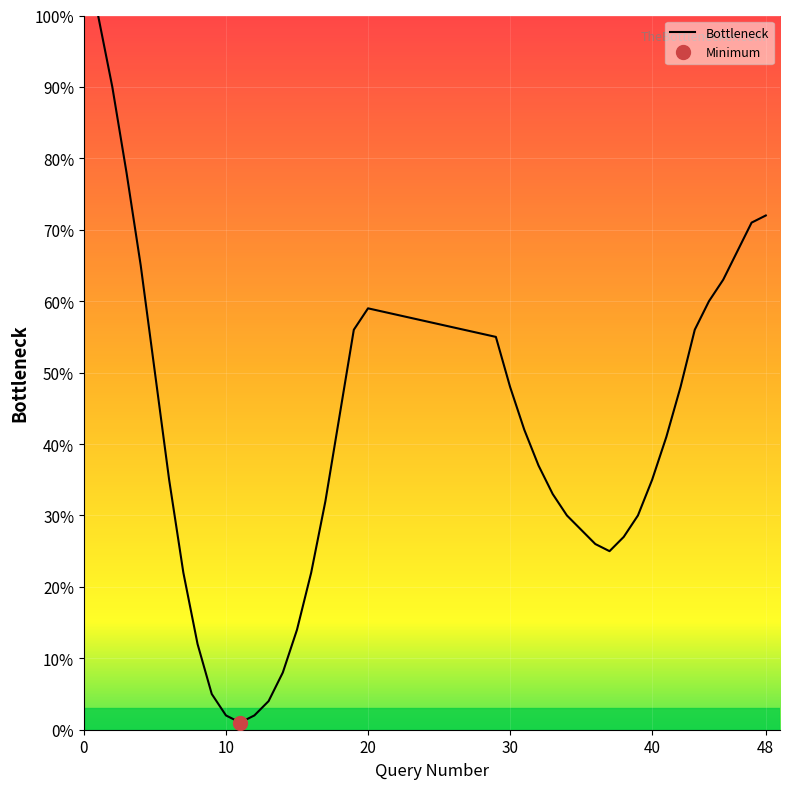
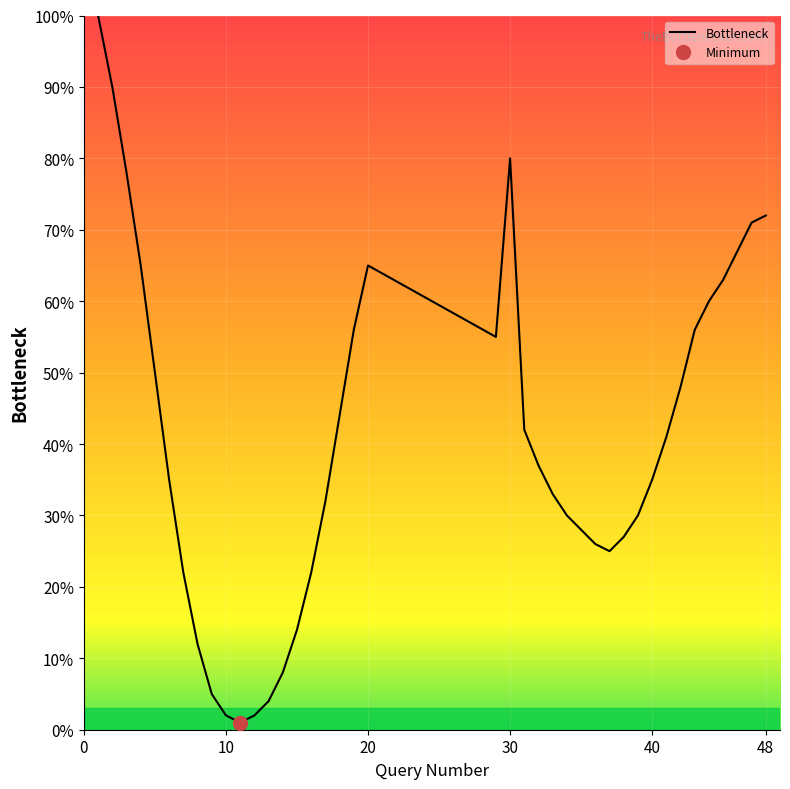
  {
    "Bottleneck": {
-     "20": "59%",
-     "30": "48%",
+     "20": "65%",
+     "30": "80%",
      "40": "35%",
      "48": "72%"
    }
  }
